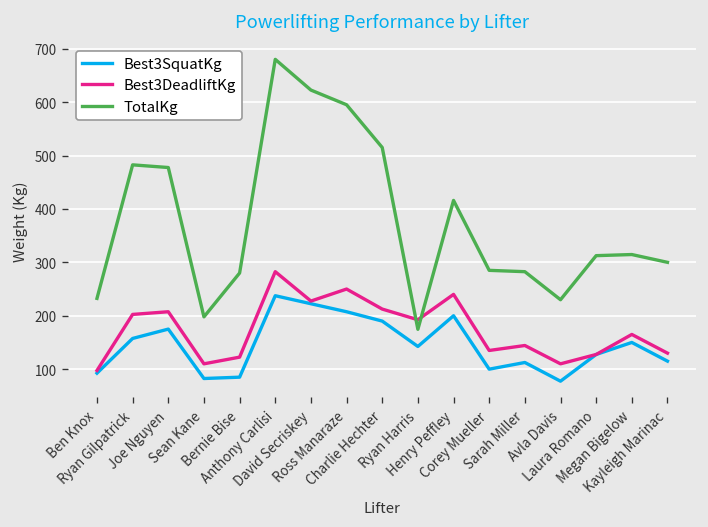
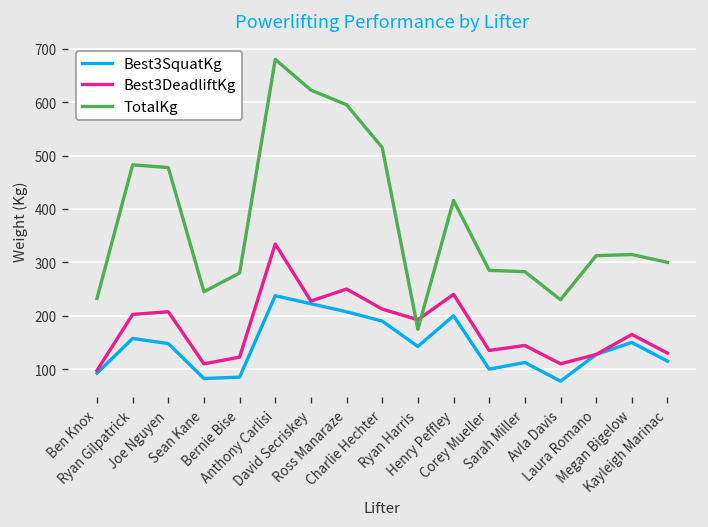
  {
    "Best3SquatKg": {
      "Ryan Gilpatrick": 160,
-     "Joe Nguyen": 180,
+     "Joe Nguyen": 150,
      "Sean Kane": 80,
      "Bernie Bise": 90,
      "Anthony Carlisi": 240,
      "Ross Manaraze": 210,
      "Charlie Hechter": 190,
      "Ryan Harris": 140,
      "Henry Peffley": 200,
      "Corey Mueller": 100,
      "Sarah Miller": 110,
      "Avla Davis": 80,
      "Megan Bigelow": 150,
      "Kayleigh Marinac": 120
    },
    "Best3DeadliftKg": {
      "Ryan Gilpatrick": 200,
      "Joe Nguyen": 210,
      "Sean Kane": 110,
      "Bernie Bise": 120,
-     "Anthony Carlisi": 280,
+     "Anthony Carlisi": 330,
      "Ross Manaraze": 250,
      "Charlie Hechter": 210,
      "Ryan Harris": 190,
      "Henry Peffley": 240,
      "Corey Mueller": 140,
      "Sarah Miller": 140,
      "Avla Davis": 110,
      "Megan Bigelow": 170,
      "Kayleigh Marinac": 130
    },
    "TotalKg": {
      "Ben Knox": 230,
      "Ryan Gilpatrick": 480,
      "Joe Nguyen": 480,
-     "Sean Kane": 200,
+     "Sean Kane": 250,
      "Bernie Bise": 280,
      "Anthony Carlisi": 680,
      "David Secriskey": 620,
      "Ross Manaraze": 600,
      "Charlie Hechter": 520,
      "Ryan Harris": 170,
      "Henry Peffley": 420,
      "Corey Mueller": 290,
      "Sarah Miller": 280,
      "Avla Davis": 230,
      "Laura Romano": 310,
      "Megan Bigelow": 310,
      "Kayleigh Marinac": 300
    }
  }
